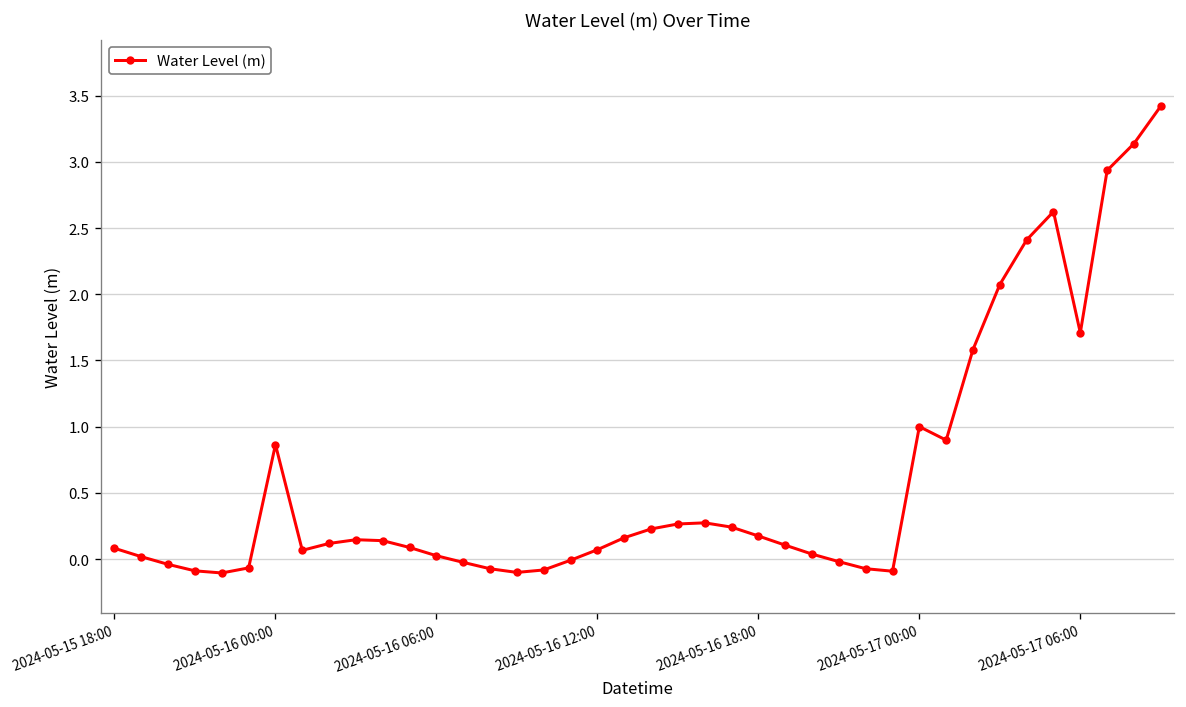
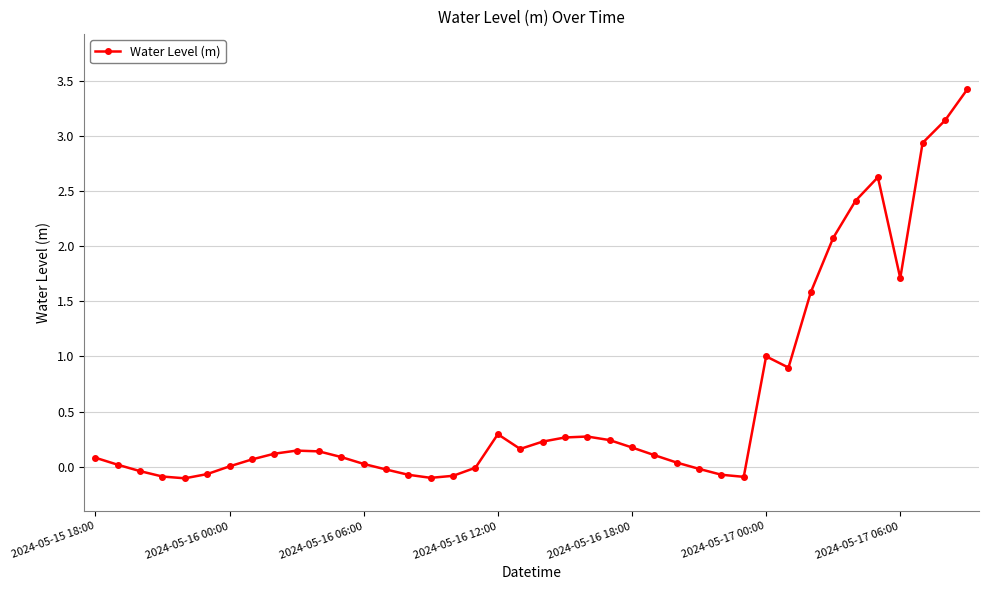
  {
    "2024-05-15 18:00": 0.08,
-   "2024-05-16 00:00": 0.86,
+   "2024-05-16 00:00": 0.00,
    "2024-05-16 06:00": 0.02,
-   "2024-05-16 12:00": 0.07,
+   "2024-05-16 12:00": 0.29,
    "2024-05-16 18:00": 0.17,
    "2024-05-17 00:00": 1.00,
    "2024-05-17 06:00": 1.71
  }
